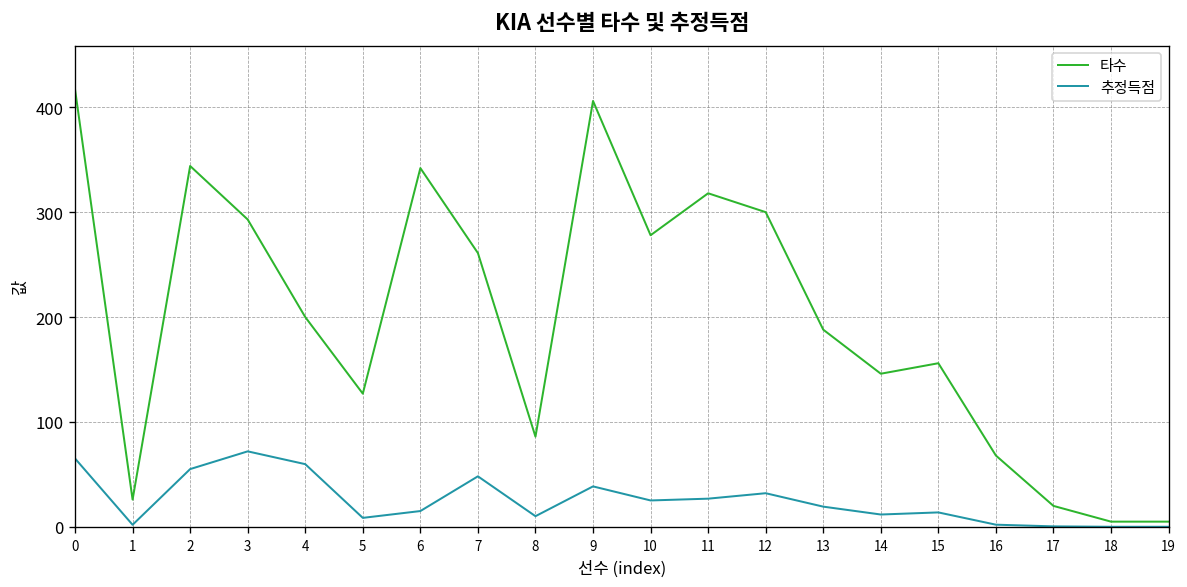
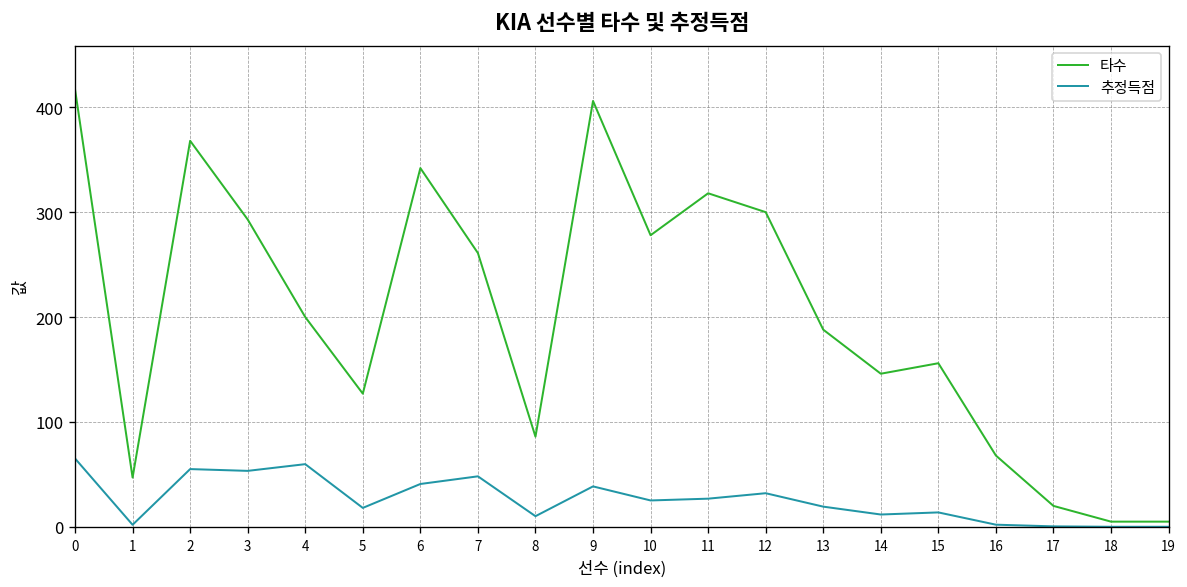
  {
    "타수": {
      "0": 420,
-     "1": 30,
-     "2": 340,
+     "1": 50,
+     "2": 370,
      "3": 290,
      "4": 200,
      "5": 130,
      "6": 340,
      "7": 260,
      "8": 90,
      "9": 410,
      "10": 280,
      "11": 320,
      "12": 300,
      "13": 190,
      "14": 150,
      "15": 160,
      "16": 70,
      "17": 20,
      "18": 10,
      "19": 10
    },
    "추정득점": {
      "0": 70,
      "1": 0,
      "2": 60,
-     "3": 70,
+     "3": 50,
      "4": 60,
-     "5": 10,
-     "6": 20,
+     "5": 20,
+     "6": 40,
      "7": 50,
      "8": 10,
      "9": 40,
      "10": 30,
      "11": 30,
      "12": 30,
      "13": 20,
      "14": 10,
      "15": 10,
      "16": 0,
      "17": 0,
      "18": 0,
      "19": 0
    }
  }
